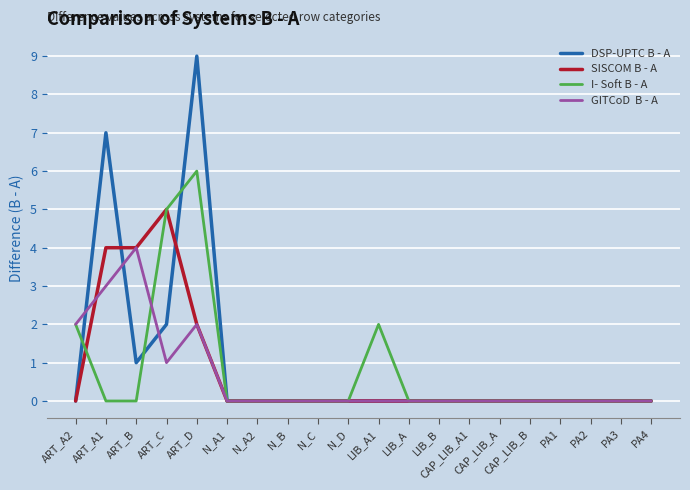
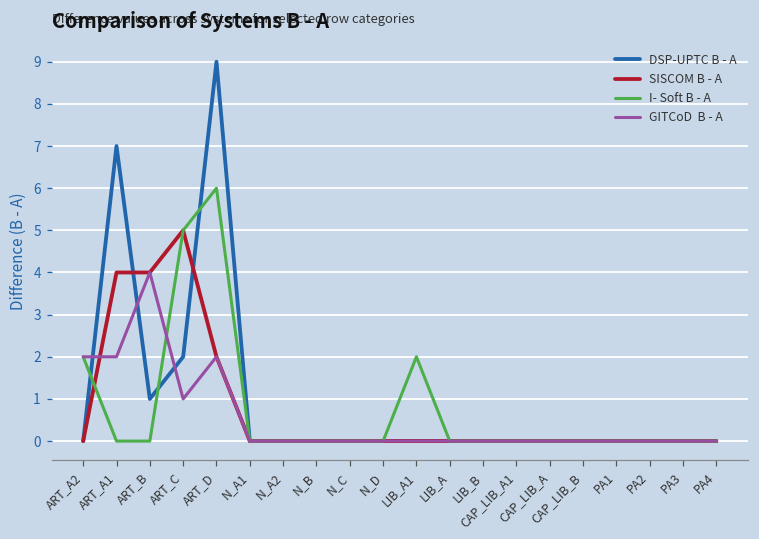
  {
    "DSP-UPTC B - A": {
      "ART_A1": 7,
      "ART_B": 1,
      "ART_C": 2,
      "ART_D": 9
    },
    "SISCOM B - A": {
      "ART_A1": 4
    },
    "I- Soft B - A": {
      "ART_A1": 0,
      "ART_B": 0,
      "ART_D": 6,
      "LIB_A1": 2
    },
    "GITCoD B - A": {
-     "ART_A1": 3,
+     "ART_A1": 2,
      "ART_C": 1
    }
  }
